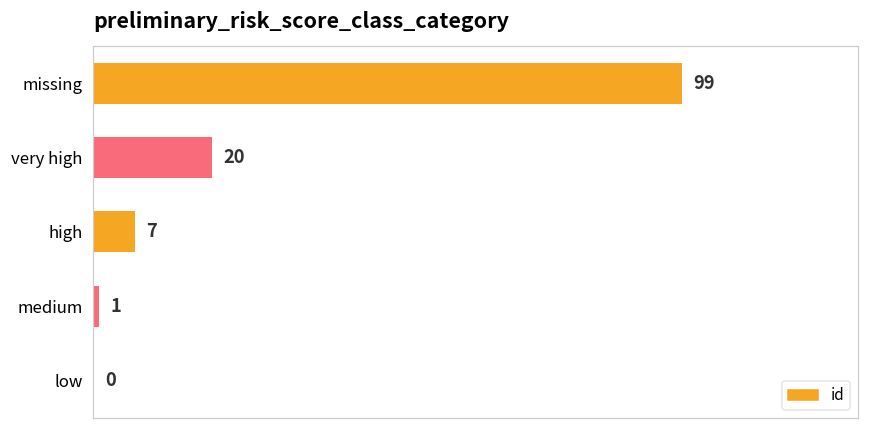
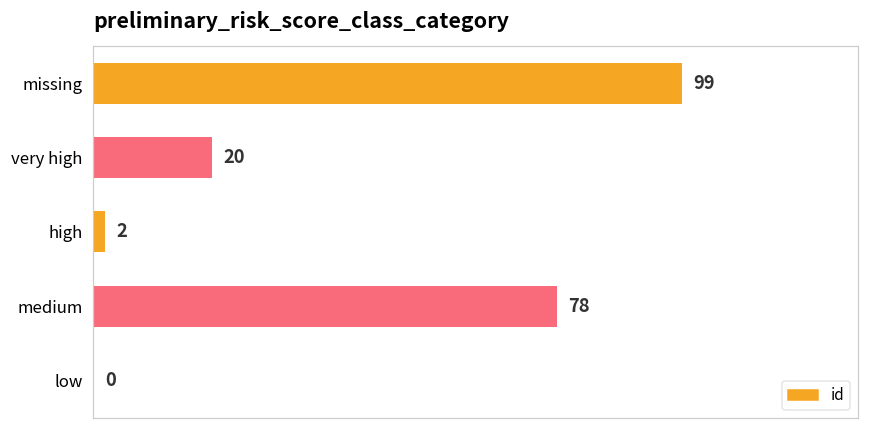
  {
    "missing": 99,
    "very high": 20,
-   "high": 7,
-   "medium": 1,
+   "high": 2,
+   "medium": 78,
    "low": 0
  }
